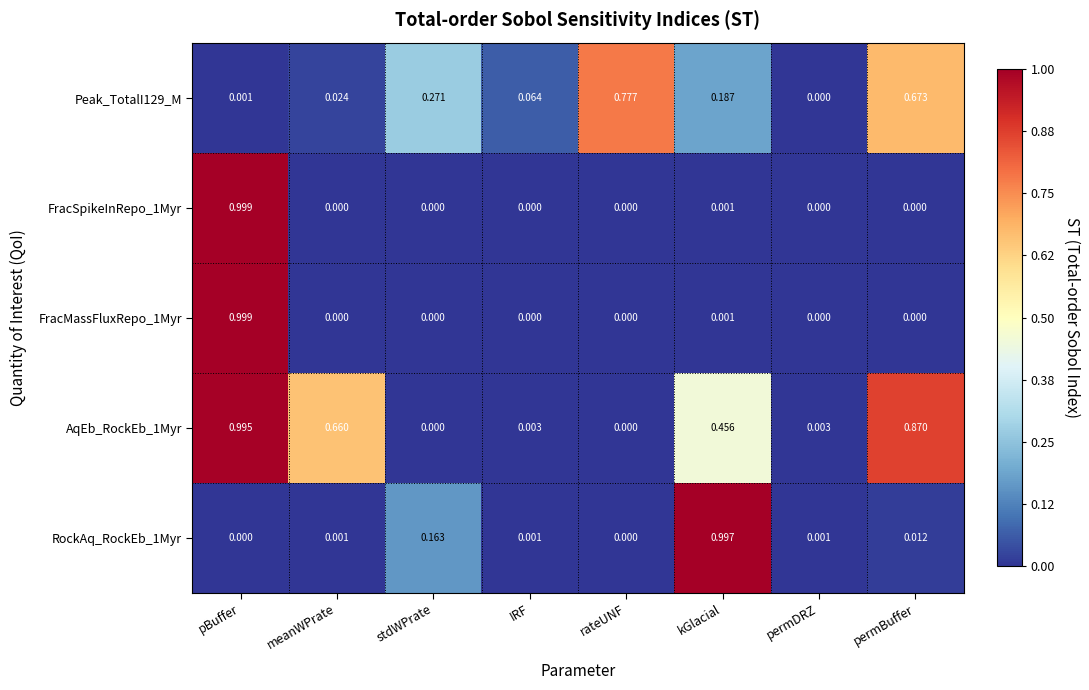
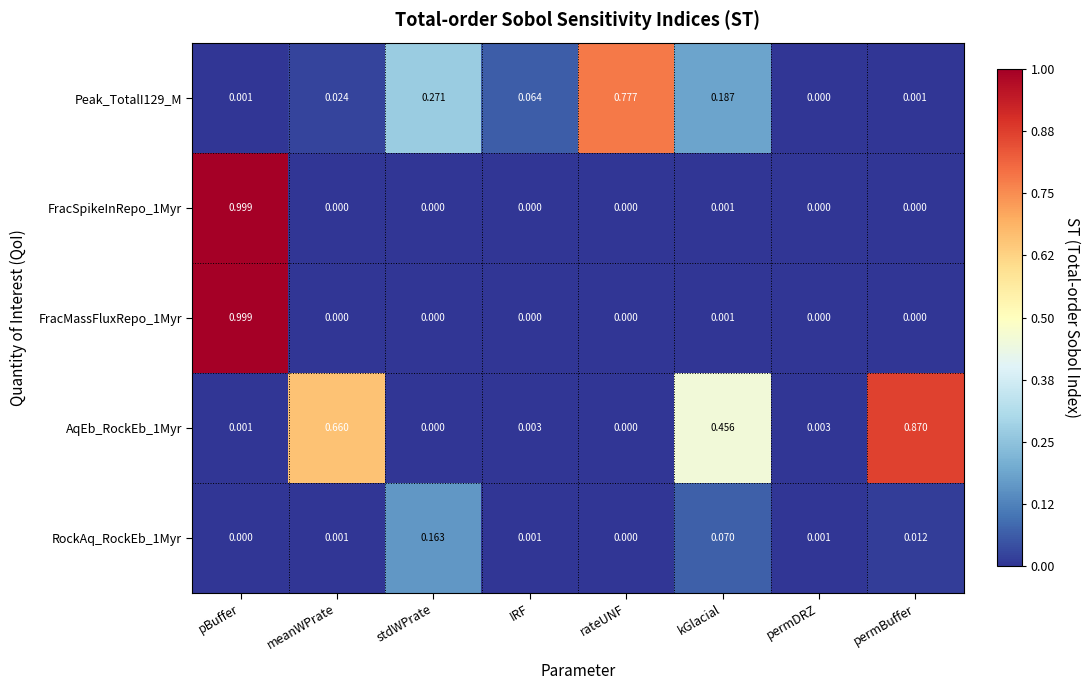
  {
    "Peak_TotalI129_M": {
      "pBuffer": 0.001,
      "meanWPrate": 0.024,
      "stdWPrate": 0.271,
      "IRF": 0.064,
      "rateUNF": 0.777,
      "kGlacial": 0.187,
      "permDRZ": 0.000,
-     "permBuffer": 0.673
+     "permBuffer": 0.001
    },
    "FracSpikeInRepo_1Myr": {
      "pBuffer": 0.999,
      "meanWPrate": 0.000,
      "stdWPrate": 0.000,
      "IRF": 0.000,
      "rateUNF": 0.000,
      "kGlacial": 0.001,
      "permDRZ": 0.000,
      "permBuffer": 0.000
    },
    "FracMassFluxRepo_1Myr": {
      "pBuffer": 0.999,
      "meanWPrate": 0.000,
      "stdWPrate": 0.000,
      "IRF": 0.000,
      "rateUNF": 0.000,
      "kGlacial": 0.001,
      "permDRZ": 0.000,
      "permBuffer": 0.000
    },
    "AqEb_RockEb_1Myr": {
-     "pBuffer": 0.995,
+     "pBuffer": 0.001,
      "meanWPrate": 0.660,
      "stdWPrate": 0.000,
      "IRF": 0.003,
      "rateUNF": 0.000,
      "kGlacial": 0.456,
      "permDRZ": 0.003,
      "permBuffer": 0.870
    },
    "RockAq_RockEb_1Myr": {
      "pBuffer": 0.000,
      "meanWPrate": 0.001,
      "stdWPrate": 0.163,
      "IRF": 0.001,
      "rateUNF": 0.000,
-     "kGlacial": 0.997,
+     "kGlacial": 0.070,
      "permDRZ": 0.001,
      "permBuffer": 0.012
    }
  }
